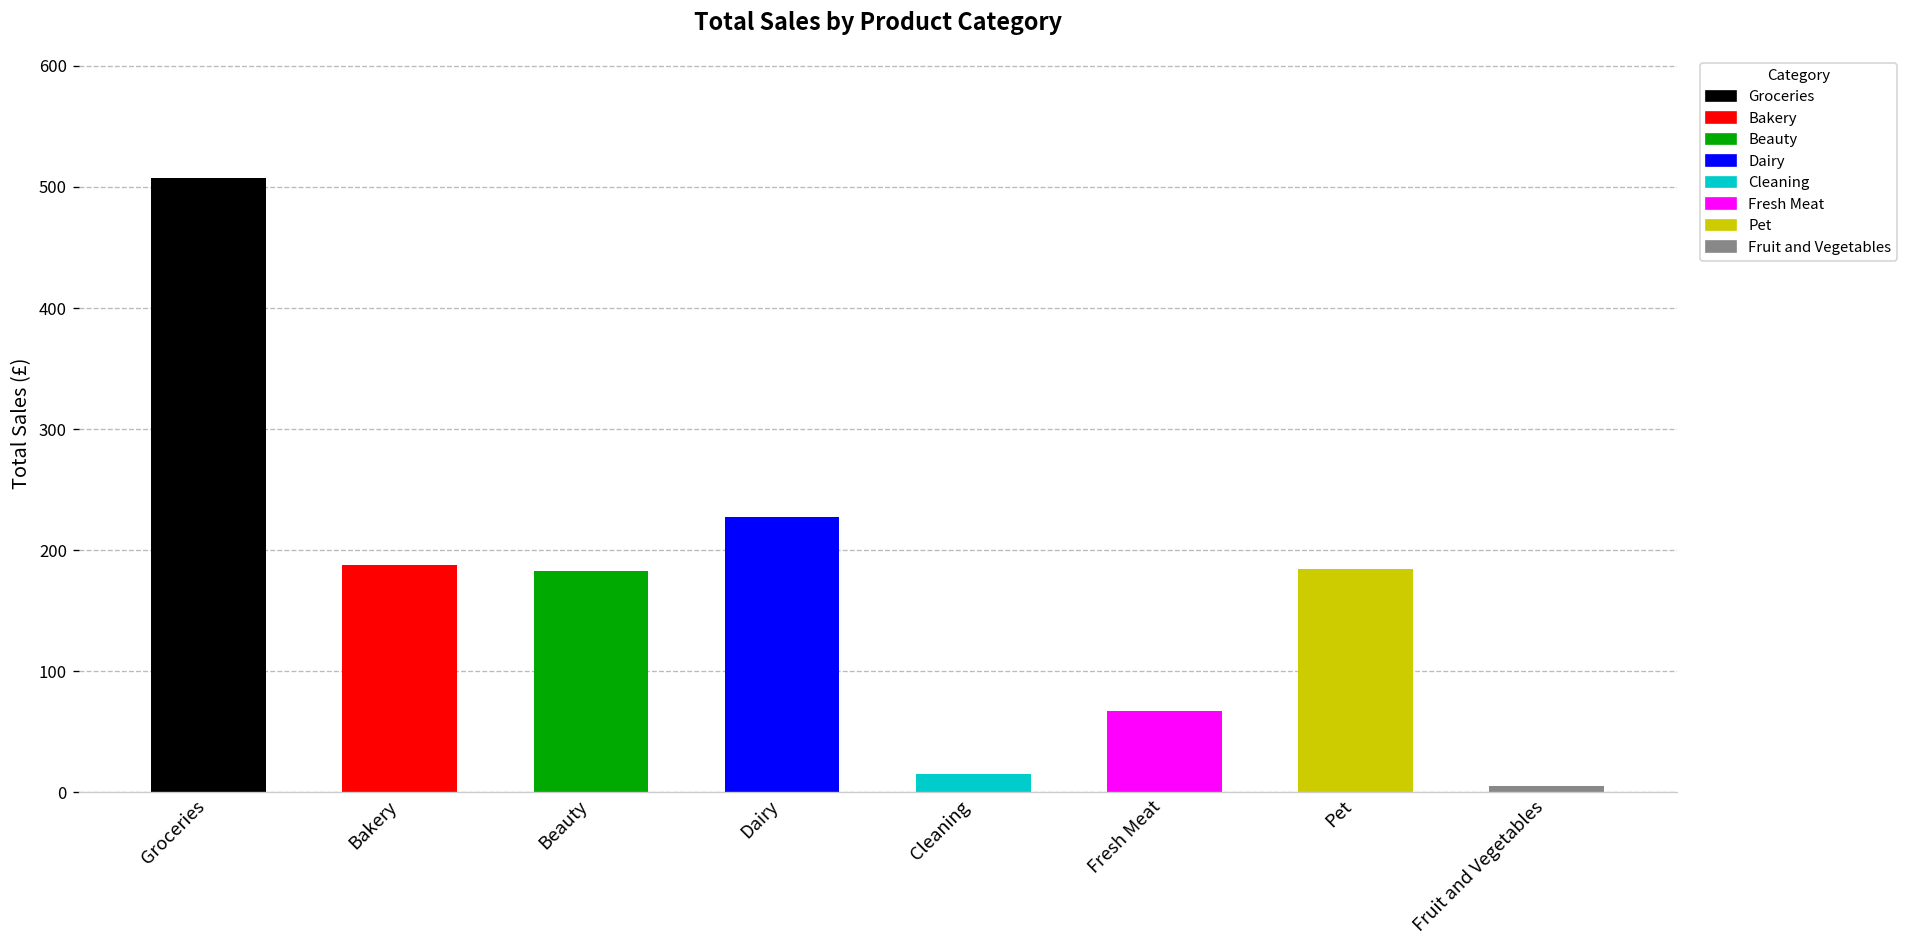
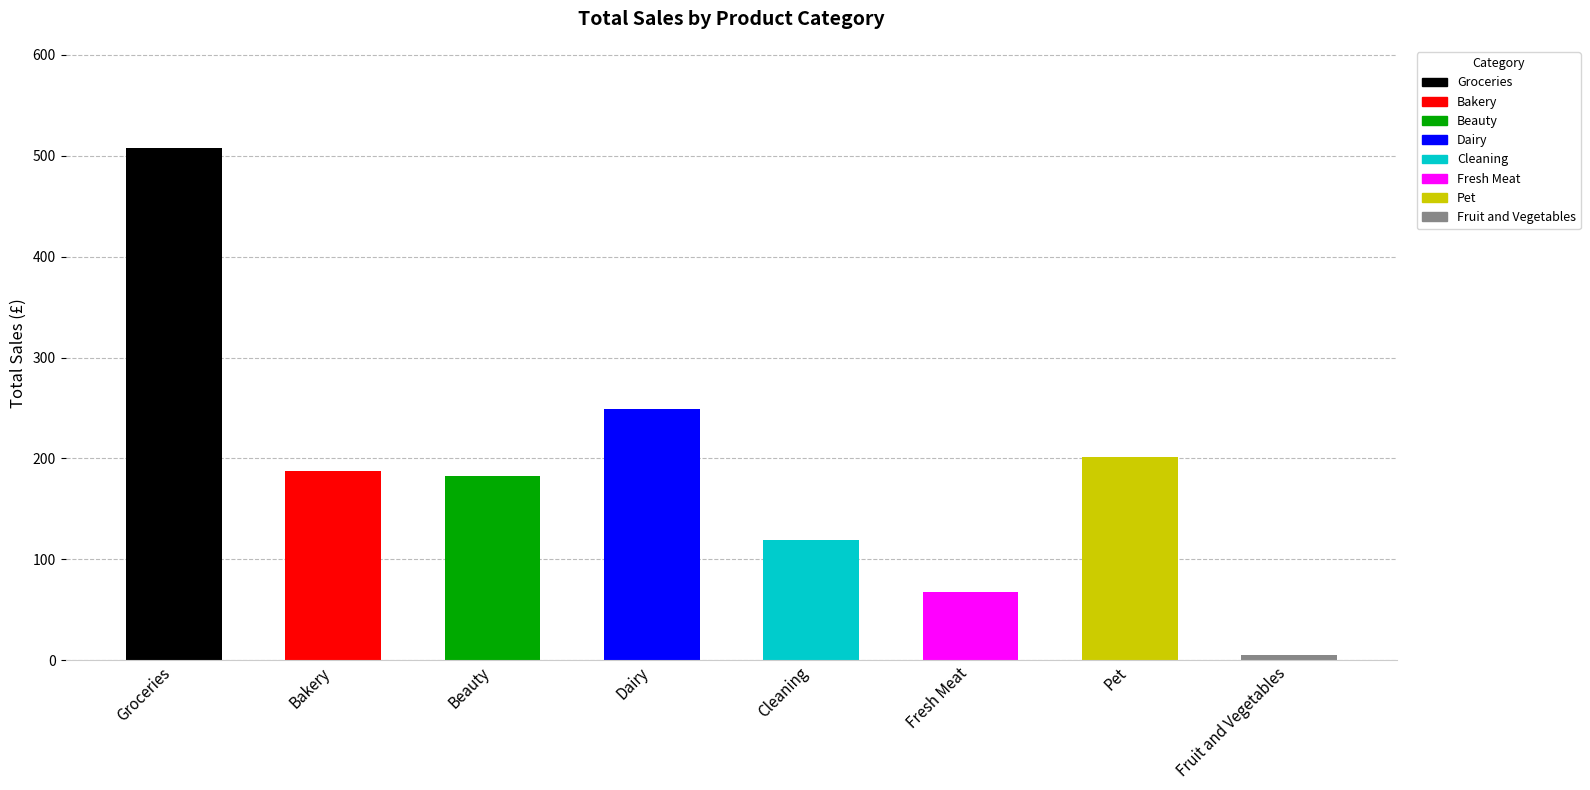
  {
    "Groceries": 508,
    "Bakery": 188,
    "Beauty": 183,
-   "Dairy": 228,
-   "Cleaning": 15,
+   "Dairy": 249,
+   "Cleaning": 119,
    "Fresh Meat": 68,
-   "Pet": 185,
+   "Pet": 201,
    "Fruit and Vegetables": 5
  }
